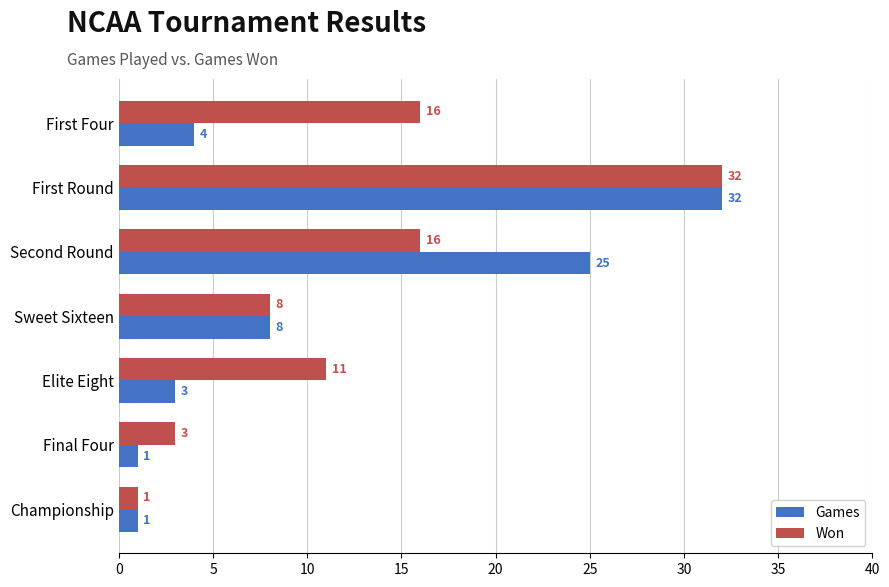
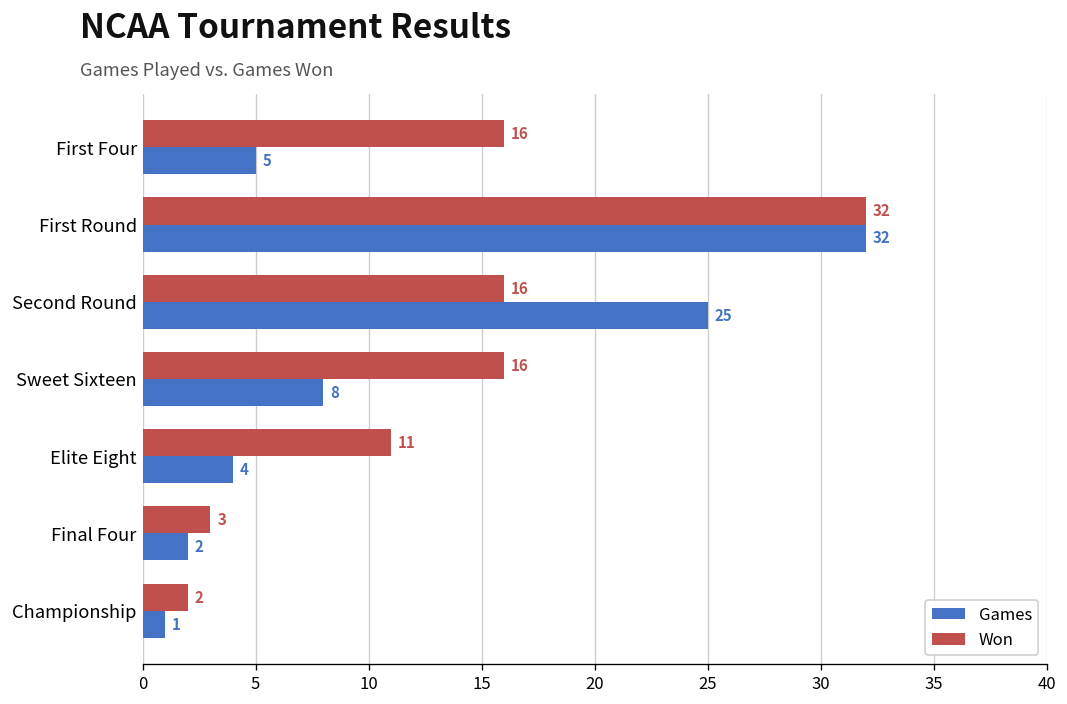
  {
    "Games": {
-     "First Four": 4,
+     "First Four": 5,
      "First Round": 32,
      "Second Round": 25,
      "Sweet Sixteen": 8,
-     "Elite Eight": 3,
-     "Final Four": 1,
+     "Elite Eight": 4,
+     "Final Four": 2,
      "Championship": 1
    },
    "Won": {
      "First Four": 16,
      "First Round": 32,
      "Second Round": 16,
-     "Sweet Sixteen": 8,
+     "Sweet Sixteen": 16,
      "Elite Eight": 11,
      "Final Four": 3,
-     "Championship": 1
+     "Championship": 2
    }
  }
